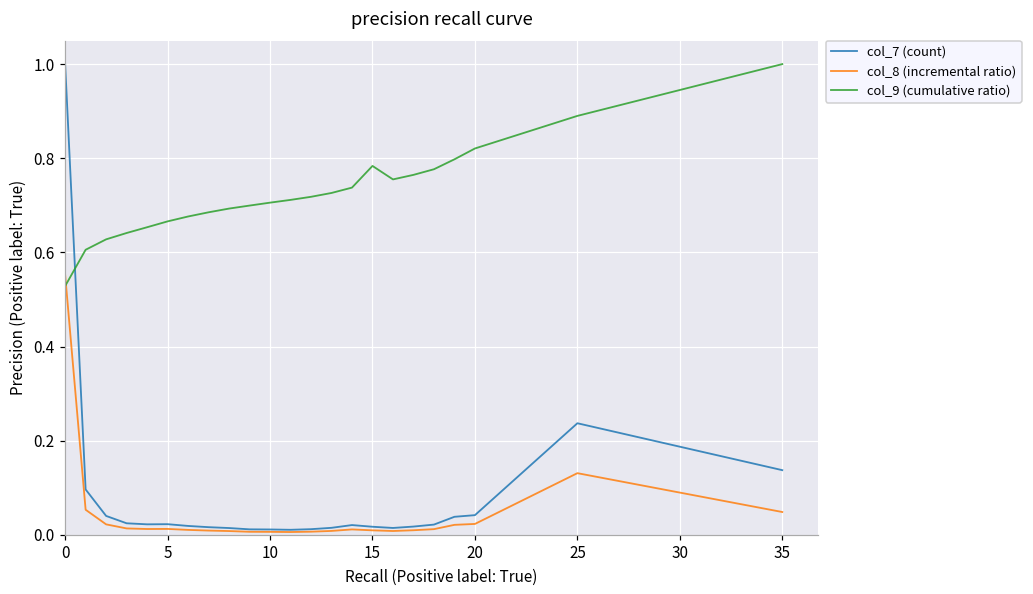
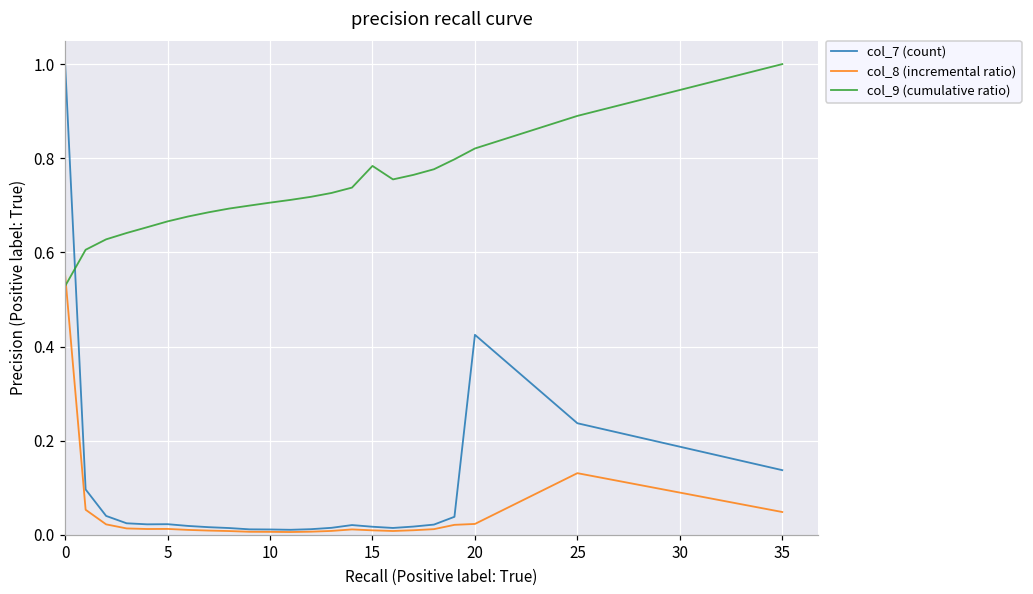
  {
    "col_7 (count)": {
      "0": 1.00,
      "5": 0.02,
      "15": 0.02,
-     "20": 0.04,
+     "20": 0.42,
      "25": 0.24,
      "35": 0.14
    },
    "col_8 (incremental ratio)": {
      "0": 0.55,
      "5": 0.01,
      "15": 0.01,
      "20": 0.02,
      "25": 0.13,
      "35": 0.05
    },
    "col_9 (cumulative ratio)": {
      "0": 0.53,
      "5": 0.67,
      "10": 0.71,
      "15": 0.78,
      "20": 0.82,
      "25": 0.89,
      "35": 1.00
    }
  }
